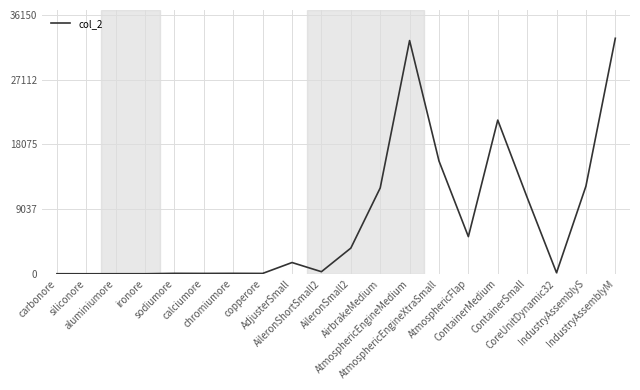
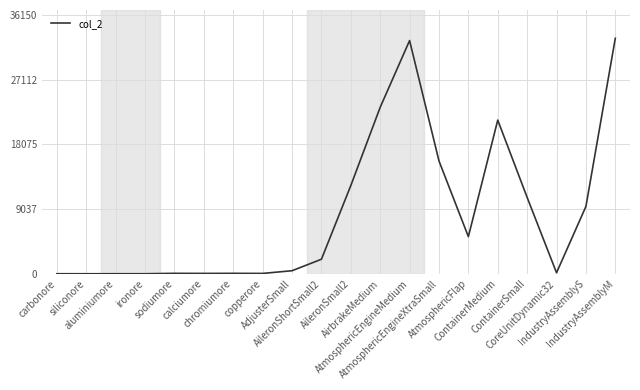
  {
    "carbonore": 0,
    "siliconore": 0,
    "aluminiumore": 0,
    "ironore": 0,
    "sodiumore": 0,
    "calciumore": 0,
    "chromiumore": 0,
    "copperore": 0,
-   "AdjusterSmall": 2000,
-   "AileronShortSmall2": 0,
-   "AileronSmall2": 4000,
-   "AirbrakeMedium": 12000,
+   "AdjusterSmall": 0,
+   "AileronShortSmall2": 2000,
+   "AileronSmall2": 12000,
+   "AirbrakeMedium": 23000,
    "AtmosphericEngineMedium": 33000,
    "AtmosphericEngineXtraSmall": 16000,
    "AtmosphericFlap": 5000,
    "ContainerMedium": 21000,
    "ContainerSmall": 11000,
    "CoreUnitDynamic32": 0,
-   "IndustryAssemblyS": 12000,
+   "IndustryAssemblyS": 9000,
    "IndustryAssemblyM": 33000
  }
